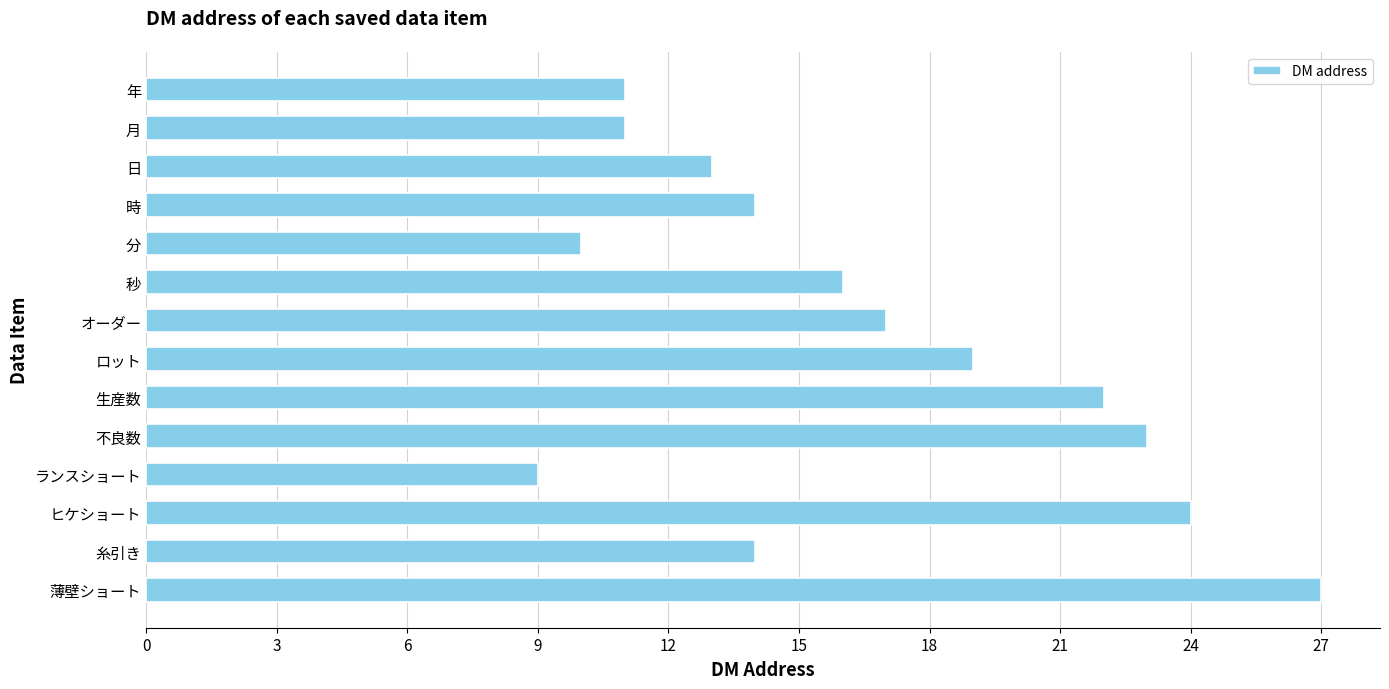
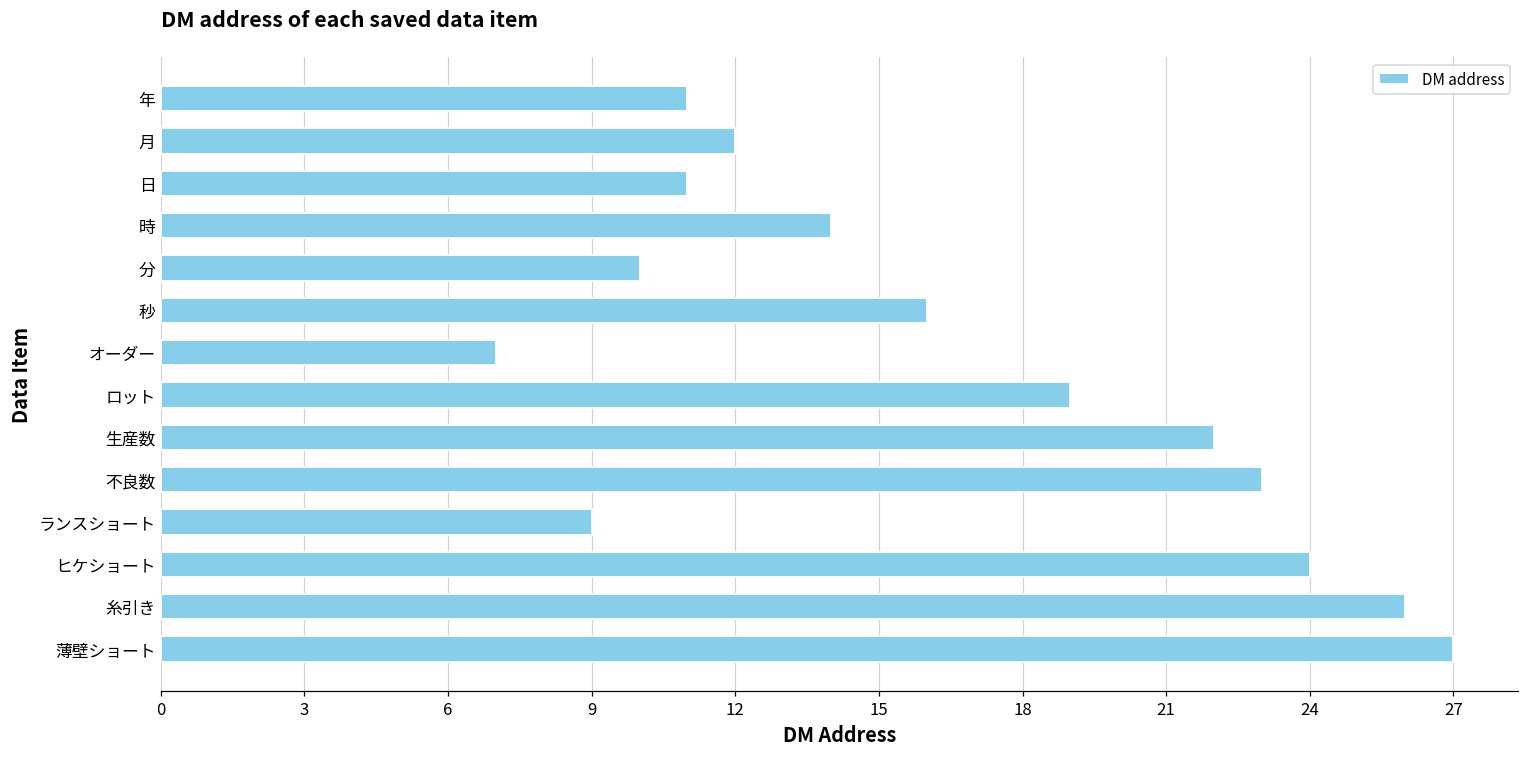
  {
    "年": 11,
-   "月": 11,
-   "日": 13,
+   "月": 12,
+   "日": 11,
    "時": 14,
    "分": 10,
    "秒": 16,
-   "オーダー": 17,
+   "オーダー": 7,
    "ロット": 19,
    "生産数": 22,
    "不良数": 23,
    "ランスショート": 9,
    "ヒケショート": 24,
-   "糸引き": 14,
+   "糸引き": 26,
    "薄壁ショート": 27
  }
